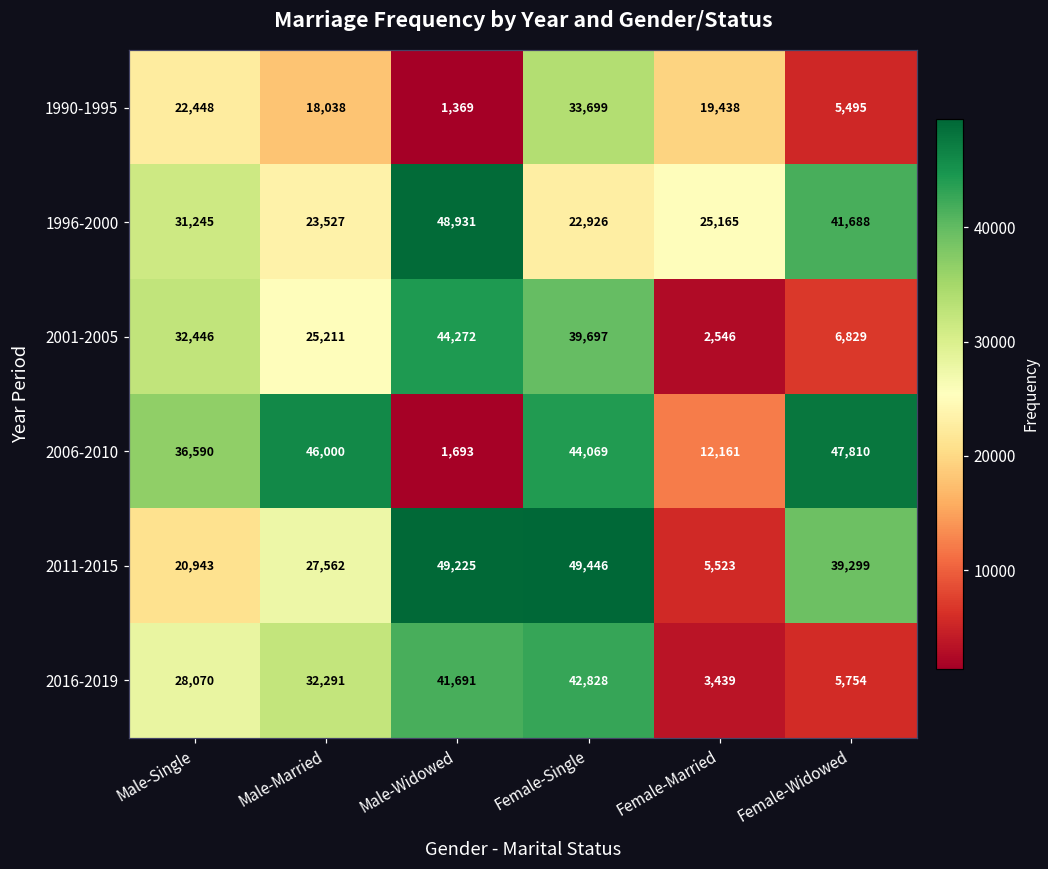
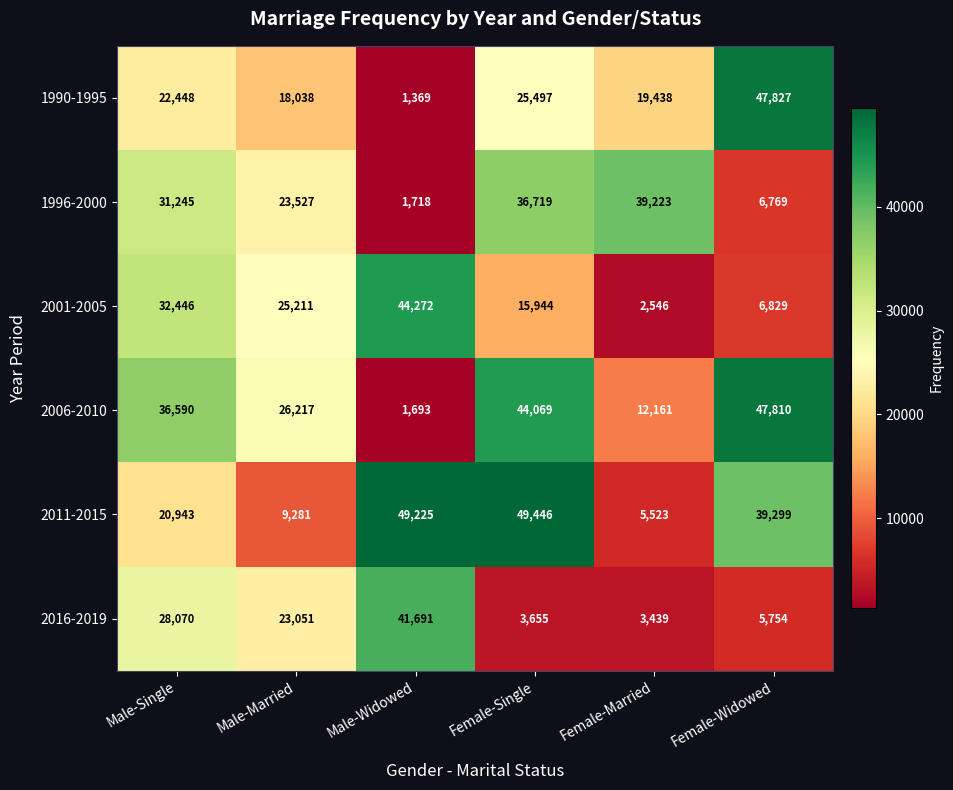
  {
    "1990-1995": {
      "Male-Single": "22,448",
      "Male-Married": "18,038",
      "Male-Widowed": "1,369",
-     "Female-Single": "33,699",
+     "Female-Single": "25,497",
      "Female-Married": "19,438",
-     "Female-Widowed": "5,495"
+     "Female-Widowed": "47,827"
    },
    "1996-2000": {
      "Male-Single": "31,245",
      "Male-Married": "23,527",
-     "Male-Widowed": "48,931",
-     "Female-Single": "22,926",
-     "Female-Married": "25,165",
-     "Female-Widowed": "41,688"
+     "Male-Widowed": "1,718",
+     "Female-Single": "36,719",
+     "Female-Married": "39,223",
+     "Female-Widowed": "6,769"
    },
    "2001-2005": {
      "Male-Single": "32,446",
      "Male-Married": "25,211",
      "Male-Widowed": "44,272",
-     "Female-Single": "39,697",
+     "Female-Single": "15,944",
      "Female-Married": "2,546",
      "Female-Widowed": "6,829"
    },
    "2006-2010": {
      "Male-Single": "36,590",
-     "Male-Married": "46,000",
+     "Male-Married": "26,217",
      "Male-Widowed": "1,693",
      "Female-Single": "44,069",
      "Female-Married": "12,161",
      "Female-Widowed": "47,810"
    },
    "2011-2015": {
      "Male-Single": "20,943",
-     "Male-Married": "27,562",
+     "Male-Married": "9,281",
      "Male-Widowed": "49,225",
      "Female-Single": "49,446",
      "Female-Married": "5,523",
      "Female-Widowed": "39,299"
    },
    "2016-2019": {
      "Male-Single": "28,070",
-     "Male-Married": "32,291",
+     "Male-Married": "23,051",
      "Male-Widowed": "41,691",
-     "Female-Single": "42,828",
+     "Female-Single": "3,655",
      "Female-Married": "3,439",
      "Female-Widowed": "5,754"
    }
  }
